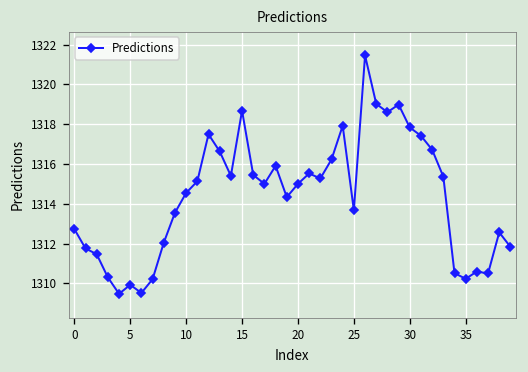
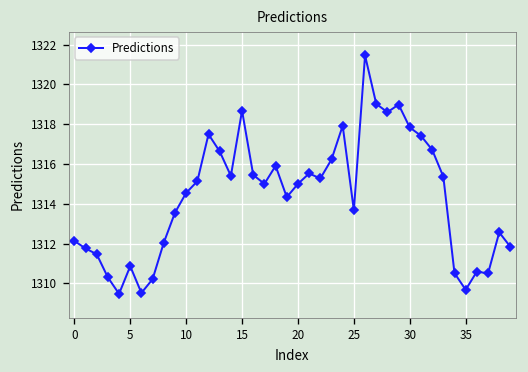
  {
-   "0": 1312.7,
-   "5": 1309.9,
+   "0": 1312.1,
+   "5": 1310.9,
    "10": 1314.5,
    "15": 1318.7,
    "20": 1315.0,
    "25": 1313.7,
    "30": 1317.8,
-   "35": 1310.2
+   "35": 1309.7
  }
